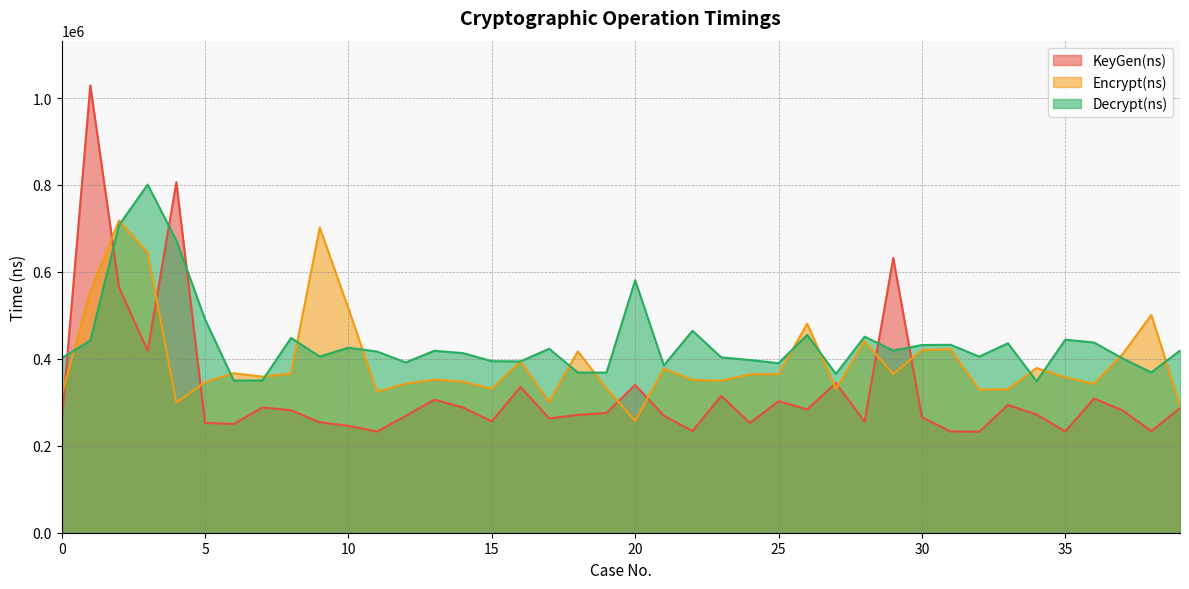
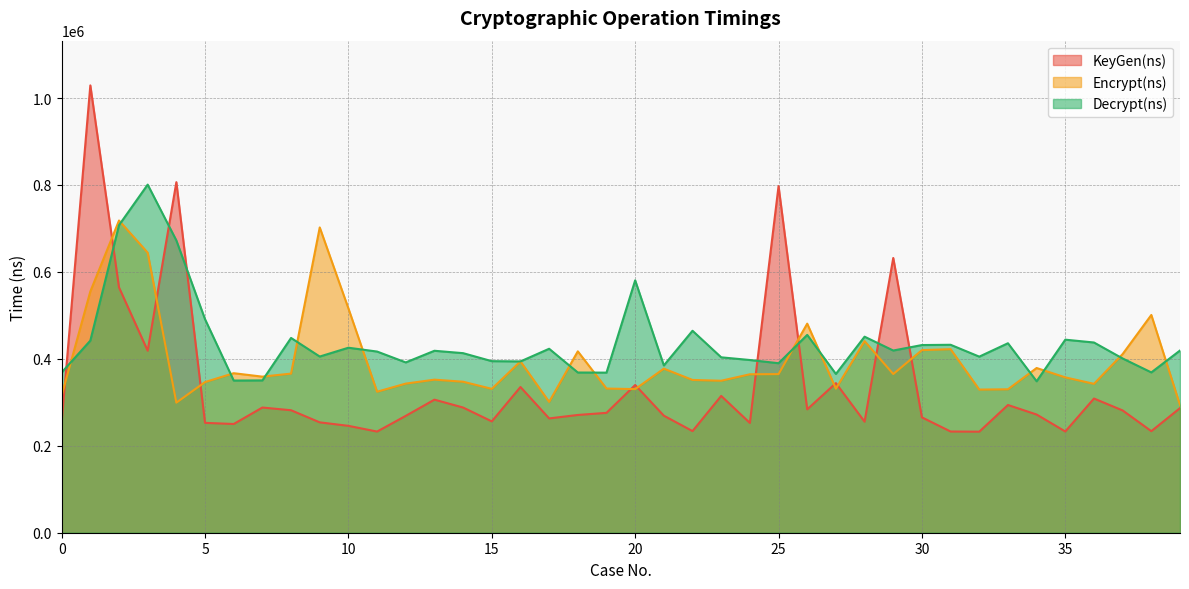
  {
    "KeyGen(ns)": {
      "0": 250000,
      "5": 250000,
      "10": 250000,
      "15": 260000,
      "20": 340000,
-     "25": 300000,
+     "25": 800000,
      "30": 270000,
      "35": 230000
    },
    "Encrypt(ns)": {
      "0": 320000,
      "5": 350000,
      "10": 520000,
      "15": 330000,
-     "20": 260000,
+     "20": 330000,
      "25": 360000,
      "30": 420000,
      "35": 360000
    },
    "Decrypt(ns)": {
-     "0": 400000,
+     "0": 370000,
      "5": 490000,
      "10": 430000,
      "15": 390000,
      "20": 580000,
      "25": 390000,
      "30": 430000,
      "35": 440000
    }
  }
